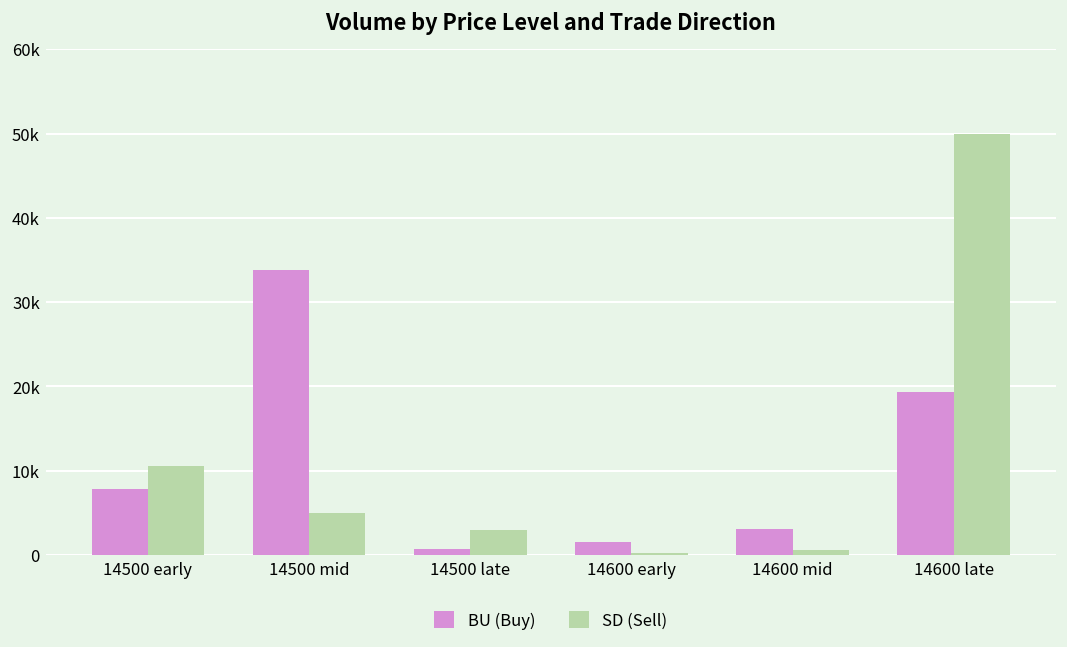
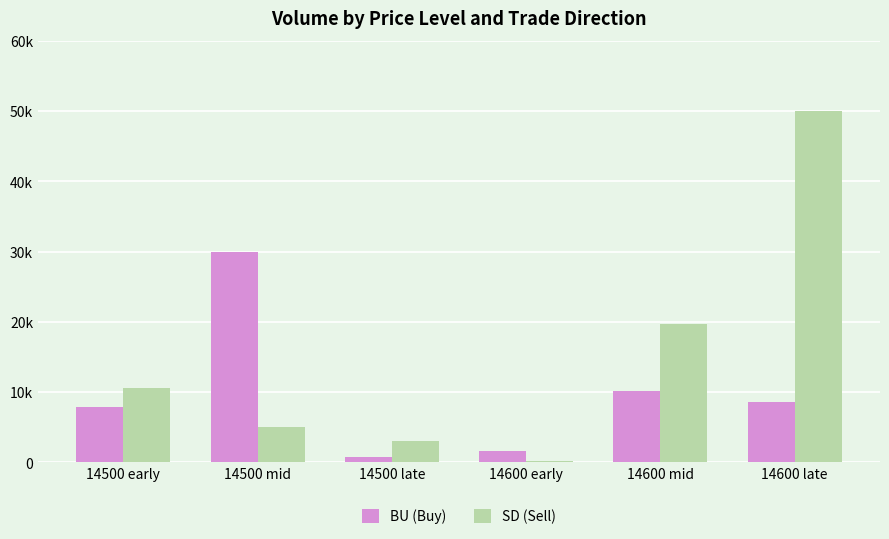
  {
    "BU (Buy)": {
      "14500 early": 8000,
-     "14500 mid": 34000,
+     "14500 mid": 30000,
      "14500 late": 1000,
      "14600 early": 2000,
-     "14600 mid": 3000,
-     "14600 late": 19000
+     "14600 mid": 10000,
+     "14600 late": 9000
    },
    "SD (Sell)": {
      "14500 early": 11000,
      "14500 mid": 5000,
      "14500 late": 3000,
-     "14600 mid": 1000,
+     "14600 mid": 20000,
      "14600 late": 50000
    }
  }
